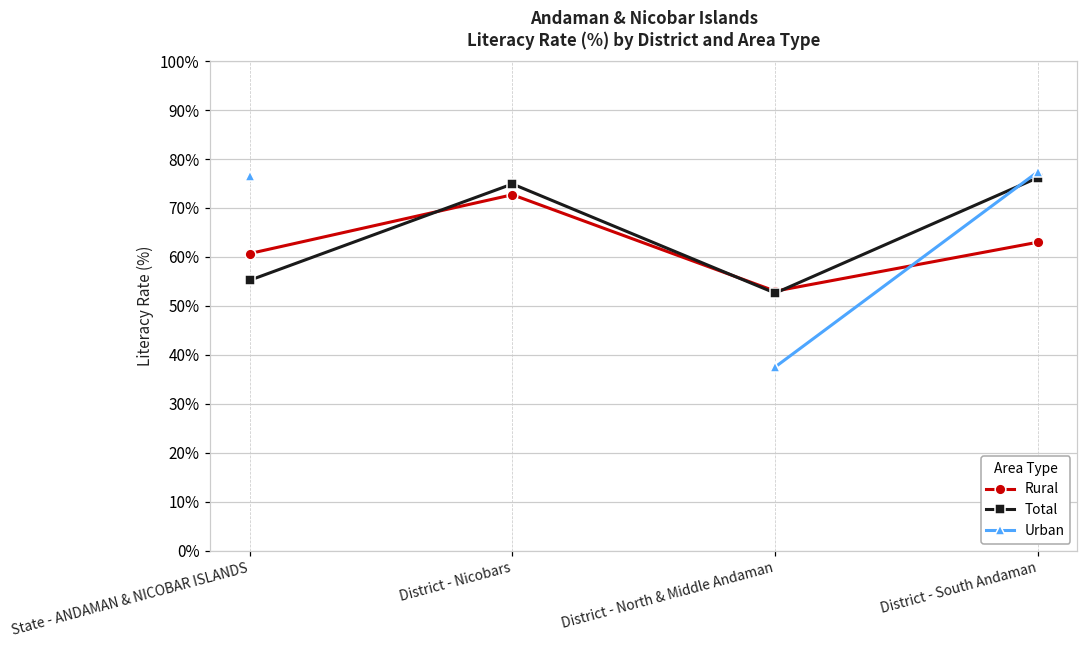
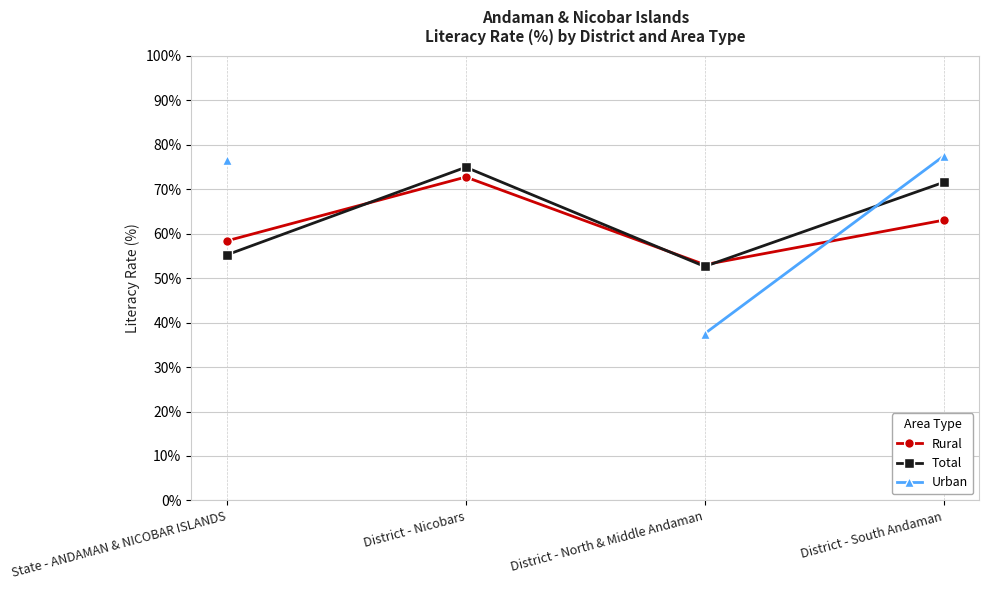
  {
    "Rural": {
-     "State - ANDAMAN & NICOBAR ISLANDS": "61%",
+     "State - ANDAMAN & NICOBAR ISLANDS": "58%",
      "District - Nicobars": "73%",
      "District - South Andaman": "63%"
    },
    "Total": {
      "State - ANDAMAN & NICOBAR ISLANDS": "55%",
      "District - Nicobars": "75%",
-     "District - South Andaman": "76%"
+     "District - South Andaman": "72%"
    },
    "Urban": {
      "State - ANDAMAN & NICOBAR ISLANDS": "77%",
      "District - North & Middle Andaman": "38%",
      "District - South Andaman": "77%"
    }
  }
